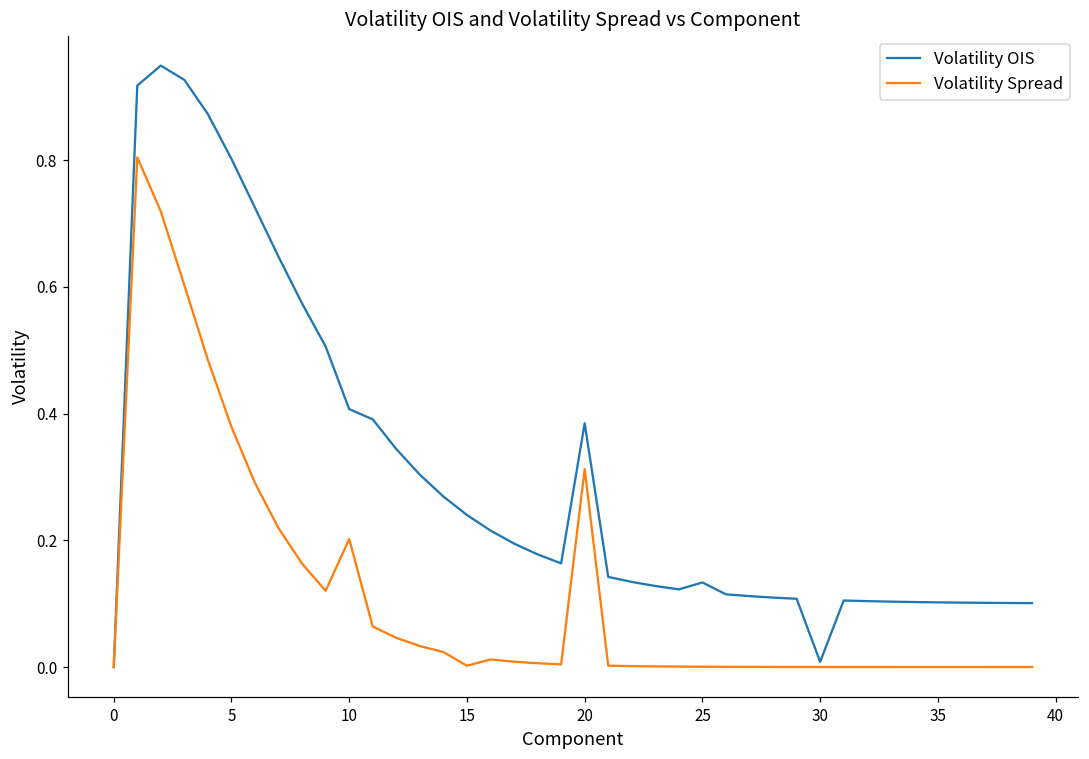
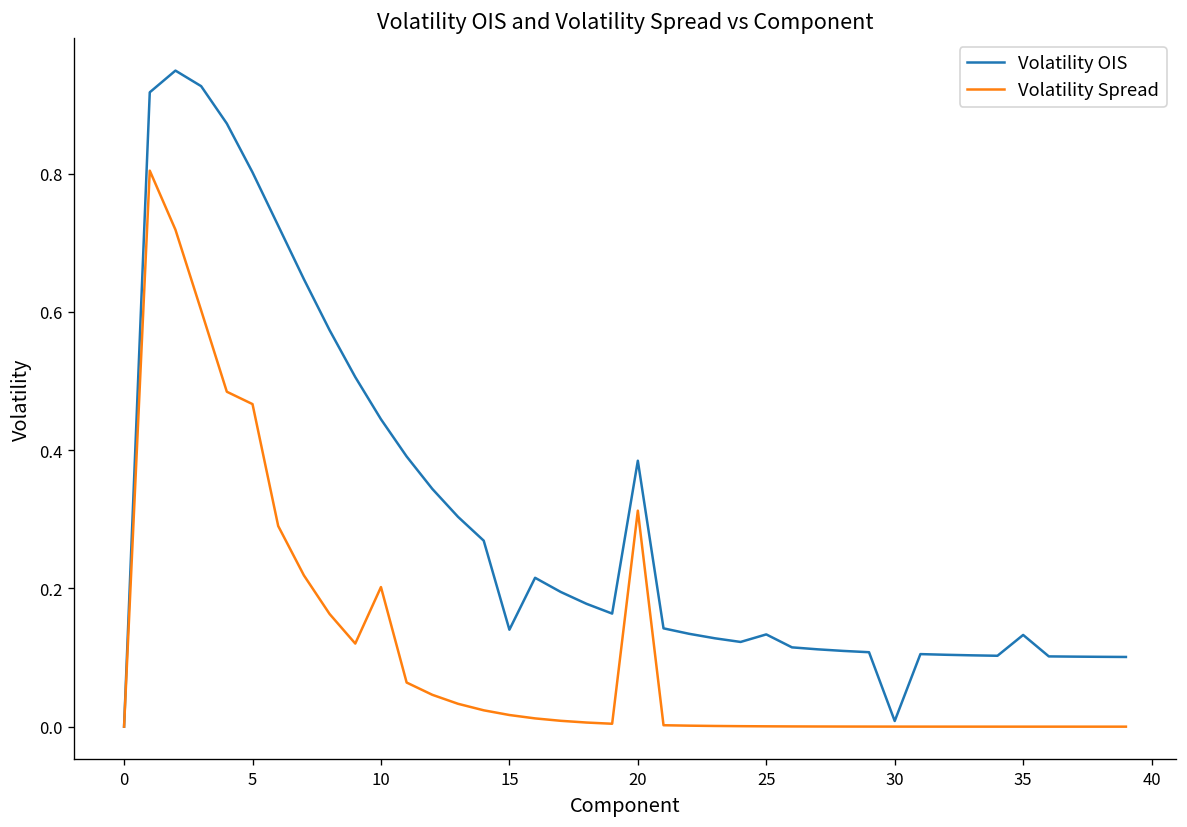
  {
    "Volatility OIS": {
      "5": 0.80,
-     "10": 0.41,
-     "15": 0.24,
+     "10": 0.44,
+     "15": 0.14,
      "20": 0.38,
      "25": 0.13,
      "30": 0.01,
-     "35": 0.10
+     "35": 0.13
    },
    "Volatility Spread": {
-     "5": 0.38,
+     "5": 0.47,
      "10": 0.20,
-     "15": 0.00,
+     "15": 0.02,
      "20": 0.31,
      "25": 0.00,
      "30": 0.00,
      "35": 0.00
    }
  }
